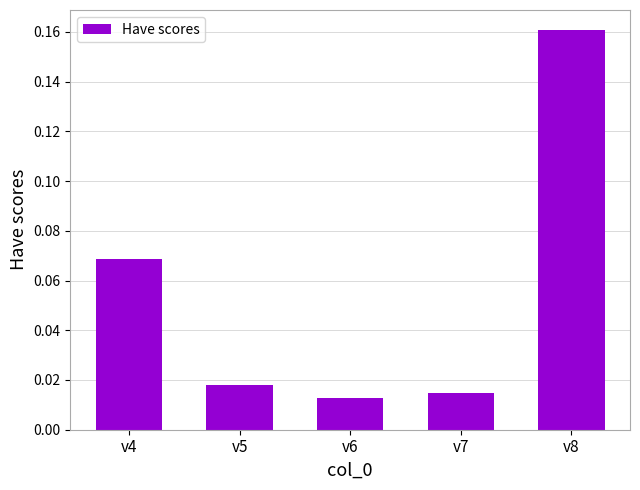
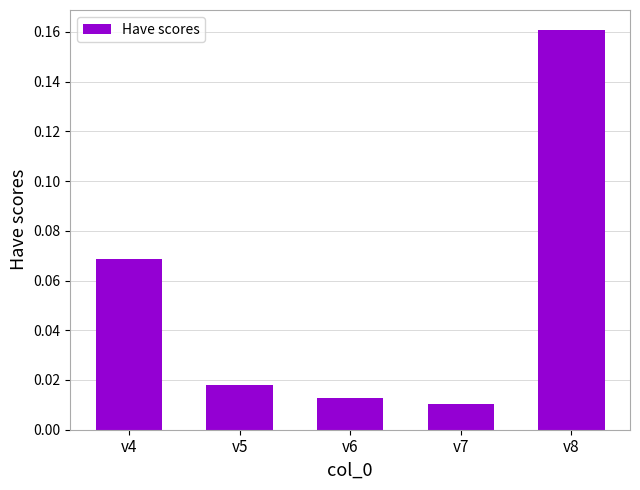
  {
    "v4": 0.069,
    "v5": 0.018,
    "v6": 0.013,
-   "v7": 0.015,
+   "v7": 0.010,
    "v8": 0.161
  }
